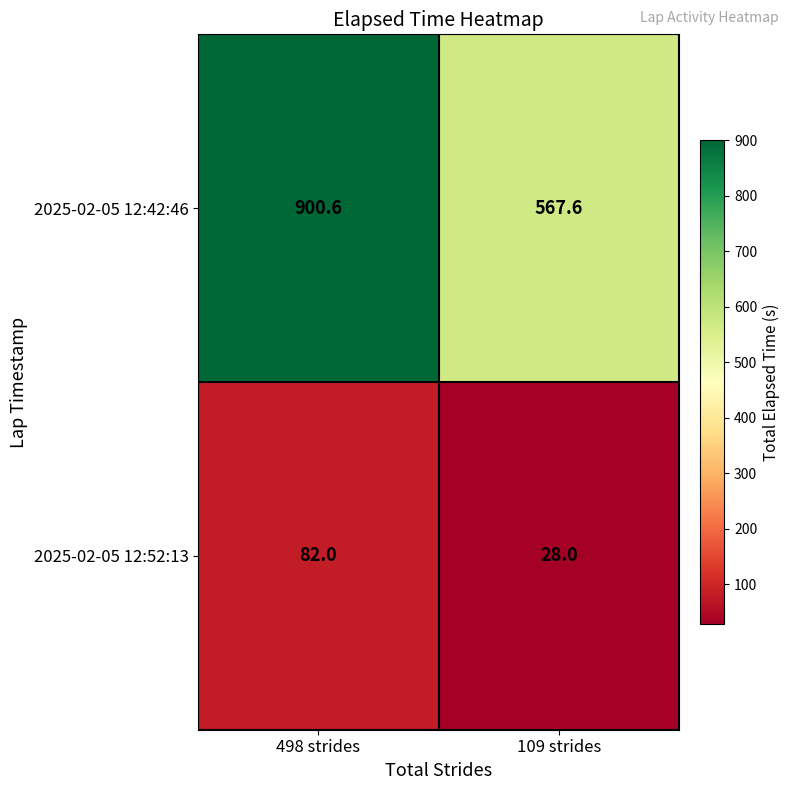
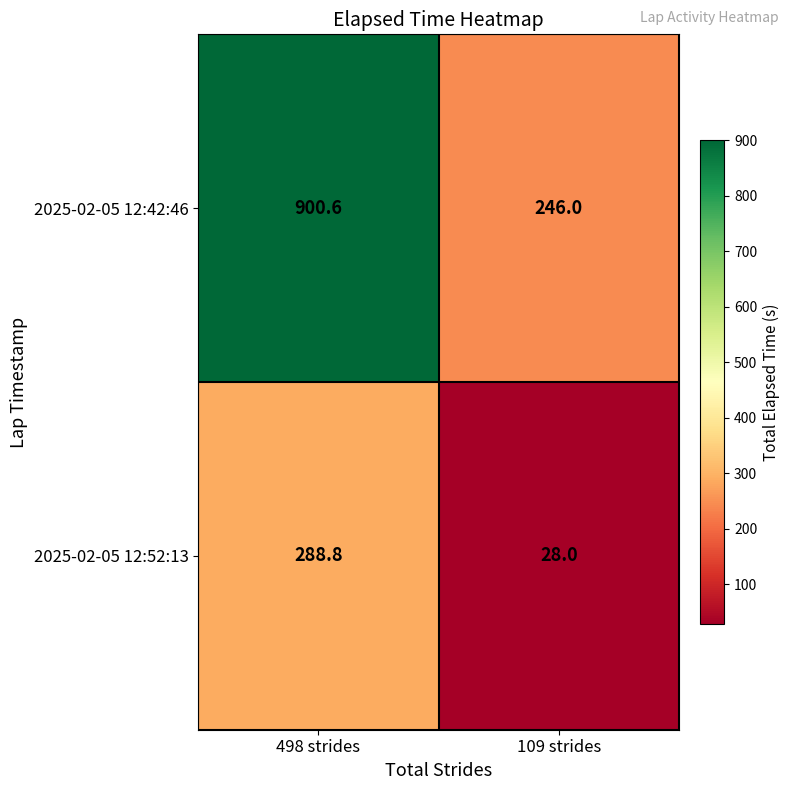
  {
    "2025-02-05 12:42:46": {
      "498 strides": 900.6,
-     "109 strides": 567.6
+     "109 strides": 246.0
    },
    "2025-02-05 12:52:13": {
-     "498 strides": 82.0,
+     "498 strides": 288.8,
      "109 strides": 28.0
    }
  }
